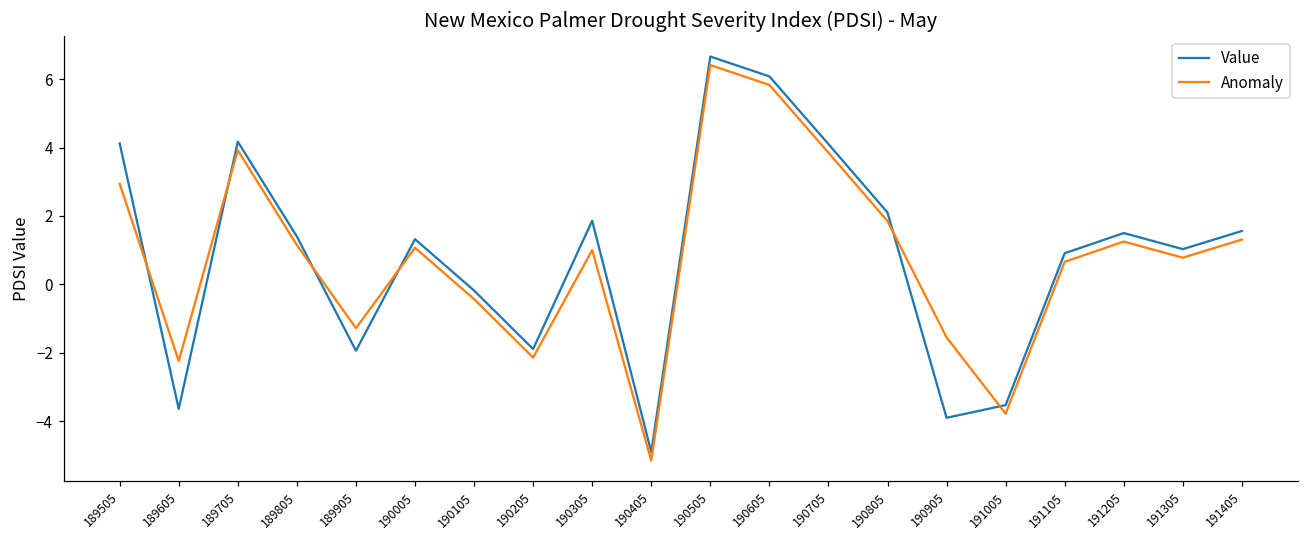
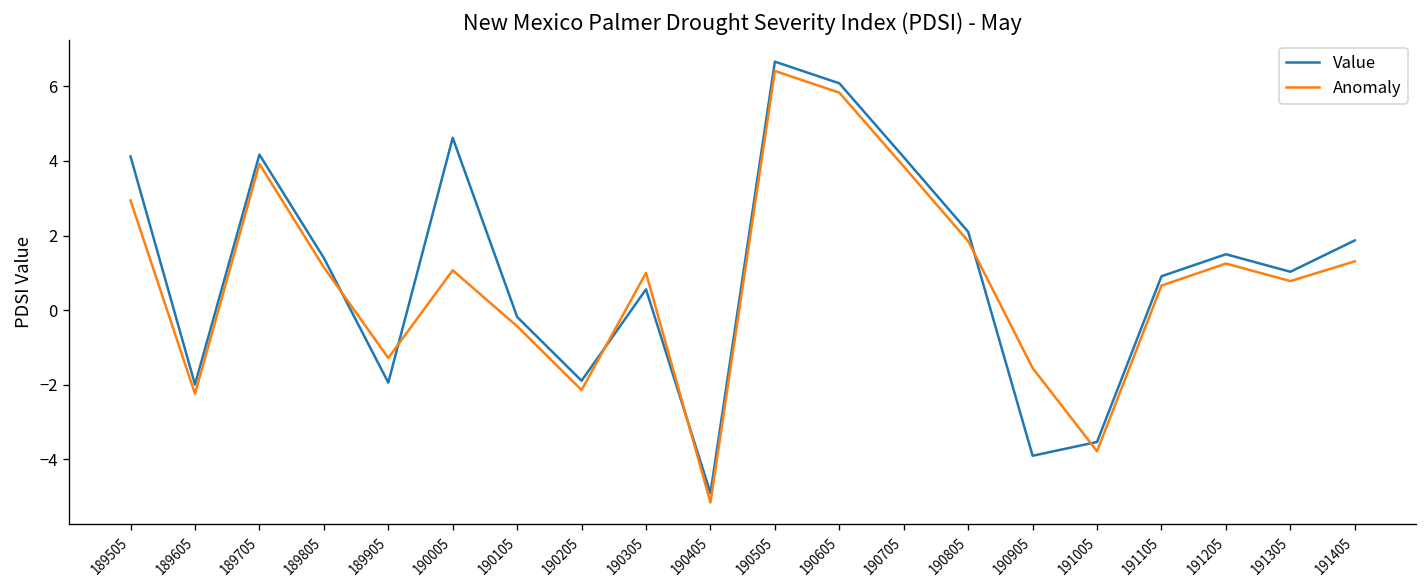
  {
    "Value": {
      "189505": 4.1,
-     "189605": -3.6,
+     "189605": -2.0,
      "189705": 4.2,
      "189805": 1.4,
      "189905": -1.9,
-     "190005": 1.3,
+     "190005": 4.6,
      "190105": -0.2,
      "190205": -1.9,
-     "190305": 1.9,
+     "190305": 0.6,
      "190405": -4.9,
      "190505": 6.7,
      "190605": 6.1,
      "190705": 4.1,
      "190805": 2.1,
      "190905": -3.9,
      "191005": -3.5,
      "191105": 0.9,
      "191205": 1.5,
      "191305": 1.0,
-     "191405": 1.6
+     "191405": 1.9
    },
    "Anomaly": {
      "189505": 2.9,
      "189605": -2.2,
      "189705": 3.9,
      "189805": 1.2,
      "189905": -1.3,
      "190005": 1.1,
      "190105": -0.4,
      "190205": -2.1,
      "190305": 1.0,
      "190405": -5.2,
      "190505": 6.4,
      "190605": 5.8,
      "190705": 3.9,
      "190805": 1.9,
      "190905": -1.6,
      "191005": -3.8,
      "191105": 0.7,
      "191205": 1.3,
      "191305": 0.8,
      "191405": 1.3
    }
  }
